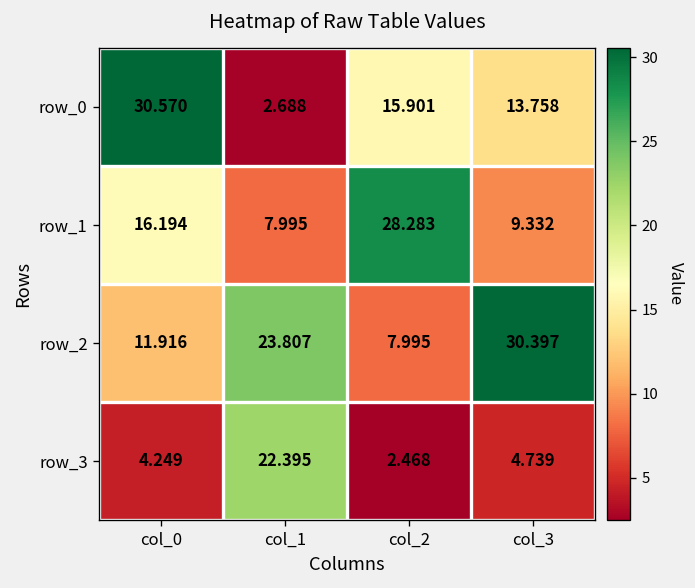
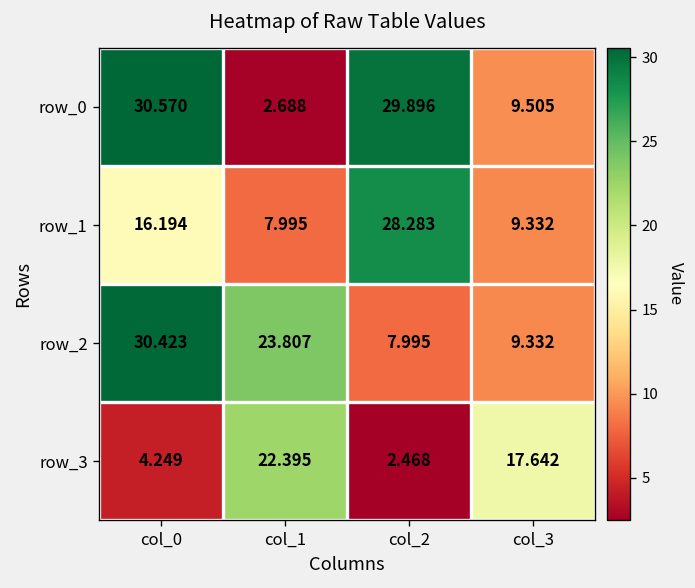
  {
    "row_0": {
      "col_0": 30.570,
      "col_1": 2.688,
-     "col_2": 15.901,
-     "col_3": 13.758
+     "col_2": 29.896,
+     "col_3": 9.505
    },
    "row_1": {
      "col_0": 16.194,
      "col_1": 7.995,
      "col_2": 28.283,
      "col_3": 9.332
    },
    "row_2": {
-     "col_0": 11.916,
+     "col_0": 30.423,
      "col_1": 23.807,
      "col_2": 7.995,
-     "col_3": 30.397
+     "col_3": 9.332
    },
    "row_3": {
      "col_0": 4.249,
      "col_1": 22.395,
      "col_2": 2.468,
-     "col_3": 4.739
+     "col_3": 17.642
    }
  }
